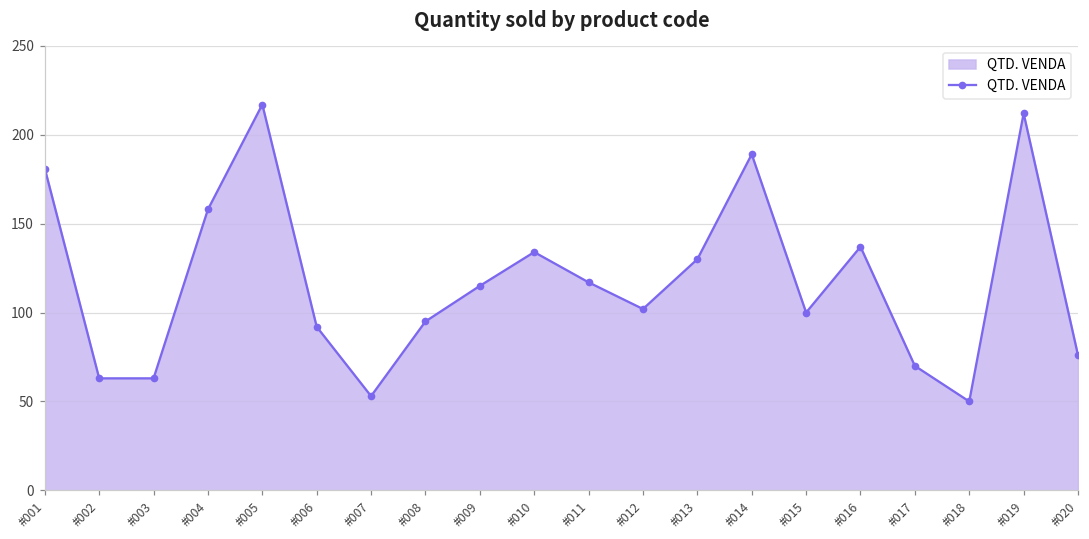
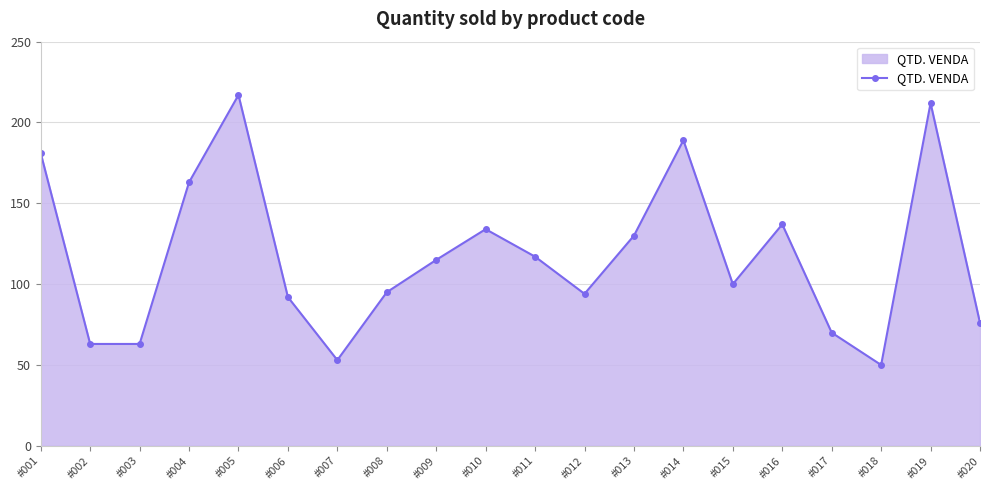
  {
    "#001": 181,
    "#002": 63,
    "#003": 63,
-   "#004": 158,
+   "#004": 163,
    "#005": 217,
    "#006": 92,
    "#007": 53,
    "#008": 95,
    "#009": 115,
    "#010": 134,
    "#011": 117,
-   "#012": 102,
+   "#012": 94,
    "#013": 130,
    "#014": 189,
    "#015": 100,
    "#016": 137,
    "#017": 70,
    "#018": 50,
    "#019": 212,
    "#020": 76
  }
